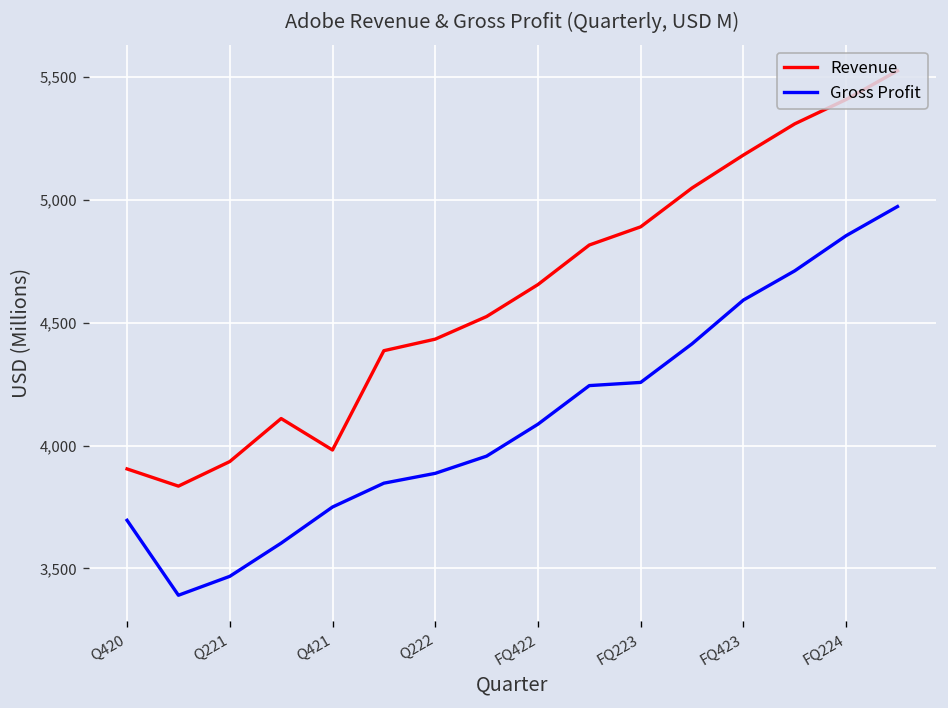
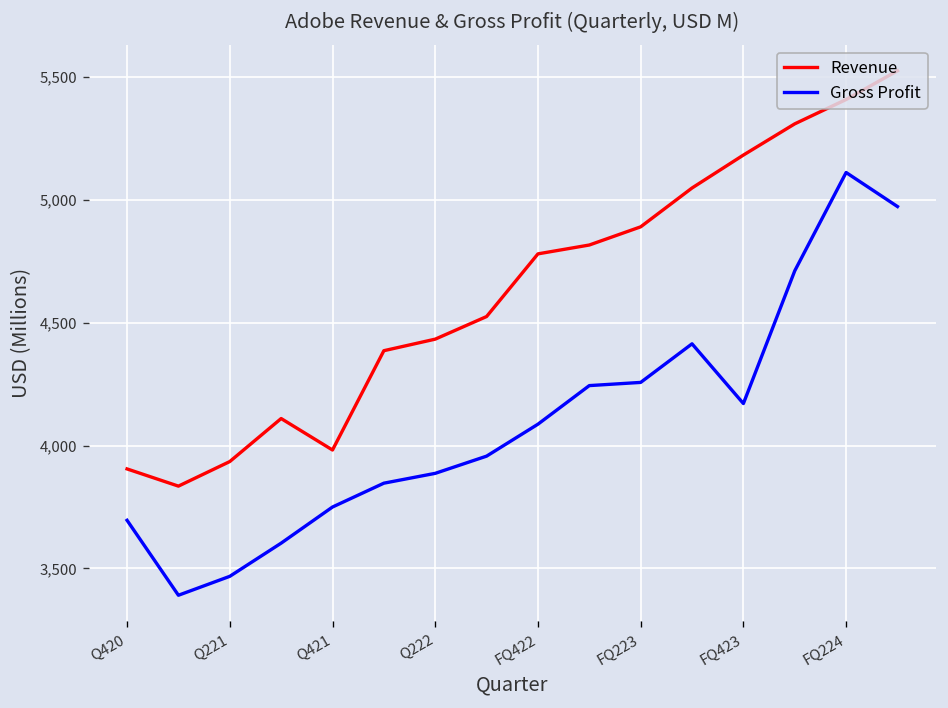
  {
    "Revenue": {
      "Q420": "3,910",
      "Q221": "3,940",
      "Q421": "3,980",
      "Q222": "4,430",
-     "FQ422": "4,660",
+     "FQ422": "4,780",
      "FQ223": "4,890",
      "FQ423": "5,180"
    },
    "Gross Profit": {
      "Q420": "3,700",
      "Q221": "3,470",
      "Q421": "3,750",
      "Q222": "3,890",
      "FQ422": "4,090",
      "FQ223": "4,260",
-     "FQ423": "4,590",
-     "FQ224": "4,850"
+     "FQ423": "4,170",
+     "FQ224": "5,110"
    }
  }
